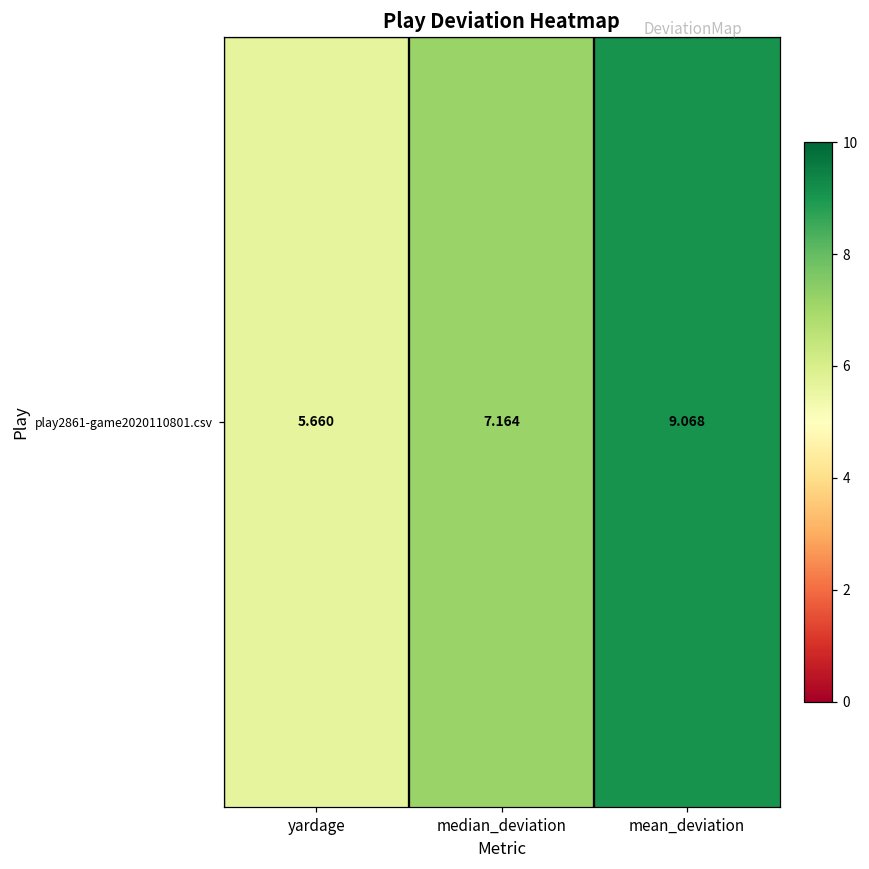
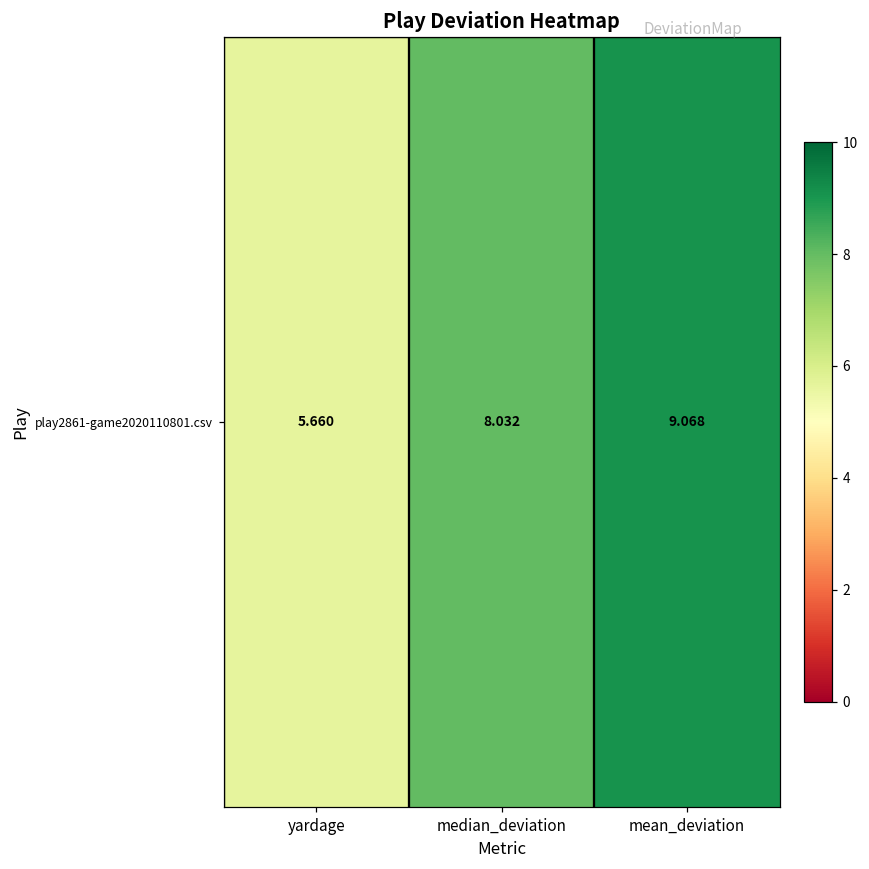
  {
    "play2861-game2020110801.csv": {
      "yardage": 5.660,
-     "median_deviation": 7.164,
+     "median_deviation": 8.032,
      "mean_deviation": 9.068
    }
  }
